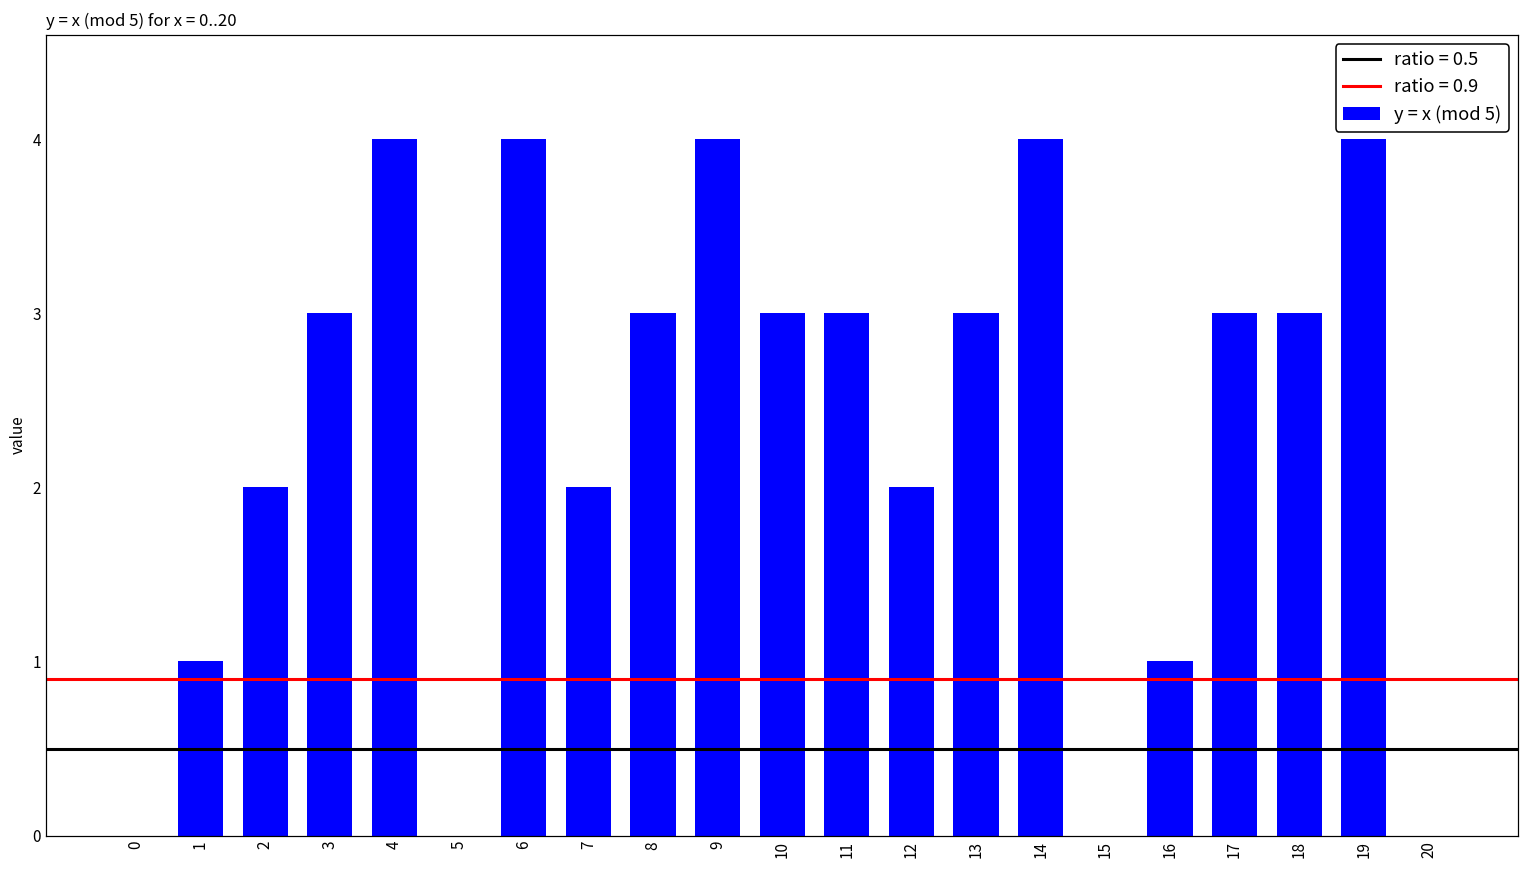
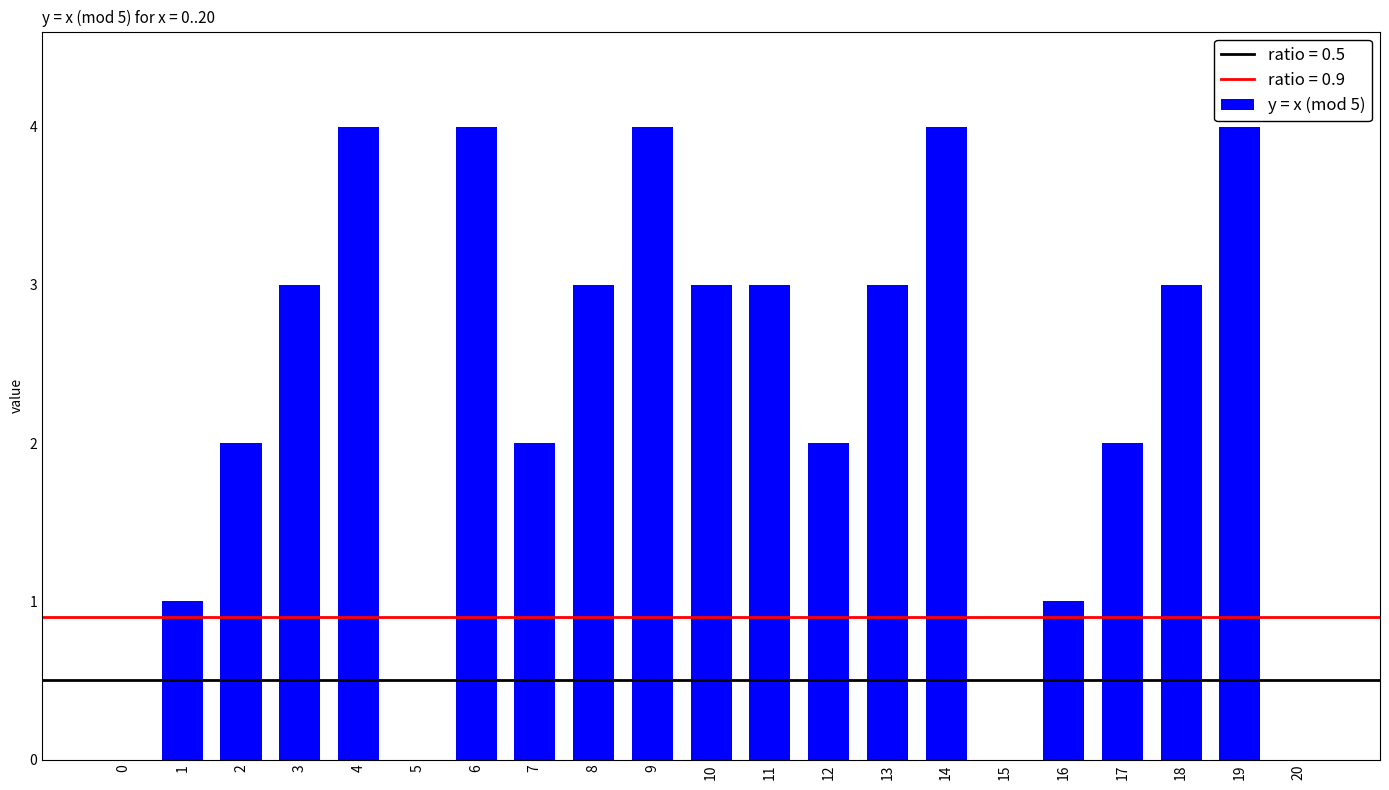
  {
    "0": 0,
    "1": 1,
    "2": 2,
    "3": 3,
    "4": 4,
    "5": 0,
    "6": 4,
    "7": 2,
    "8": 3,
    "9": 4,
    "10": 3,
    "11": 3,
    "12": 2,
    "13": 3,
    "14": 4,
    "15": 0,
    "16": 1,
-   "17": 3,
+   "17": 2,
    "18": 3,
    "19": 4,
    "20": 0
  }
